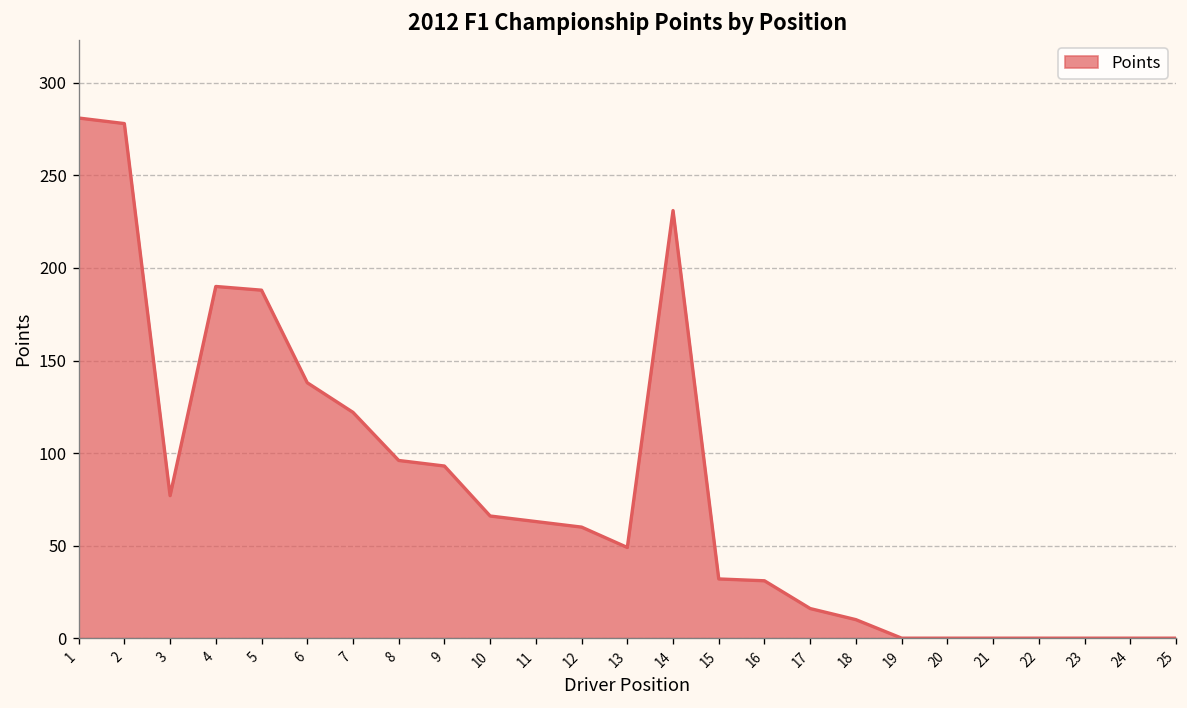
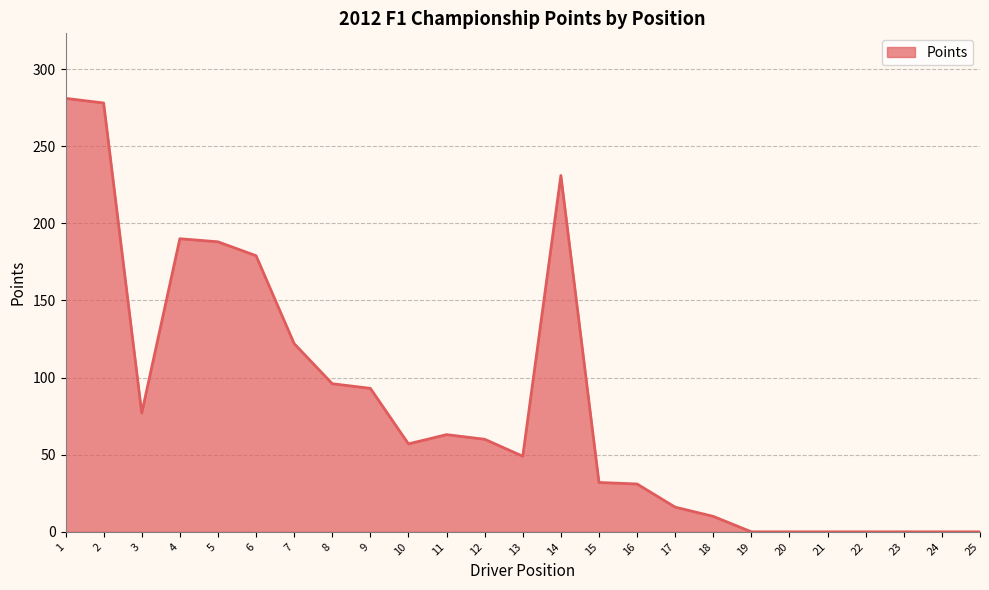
  {
    "1": 281,
    "2": 278,
    "3": 77,
    "4": 190,
    "5": 188,
-   "6": 138,
+   "6": 179,
    "7": 122,
    "8": 96,
    "9": 93,
-   "10": 66,
+   "10": 57,
    "11": 63,
    "12": 60,
    "13": 49,
    "14": 231,
    "15": 32,
    "16": 31,
    "17": 16,
    "18": 10,
    "19": 0,
    "20": 0,
    "21": 0,
    "22": 0,
    "23": 0,
    "24": 0,
    "25": 0
  }
